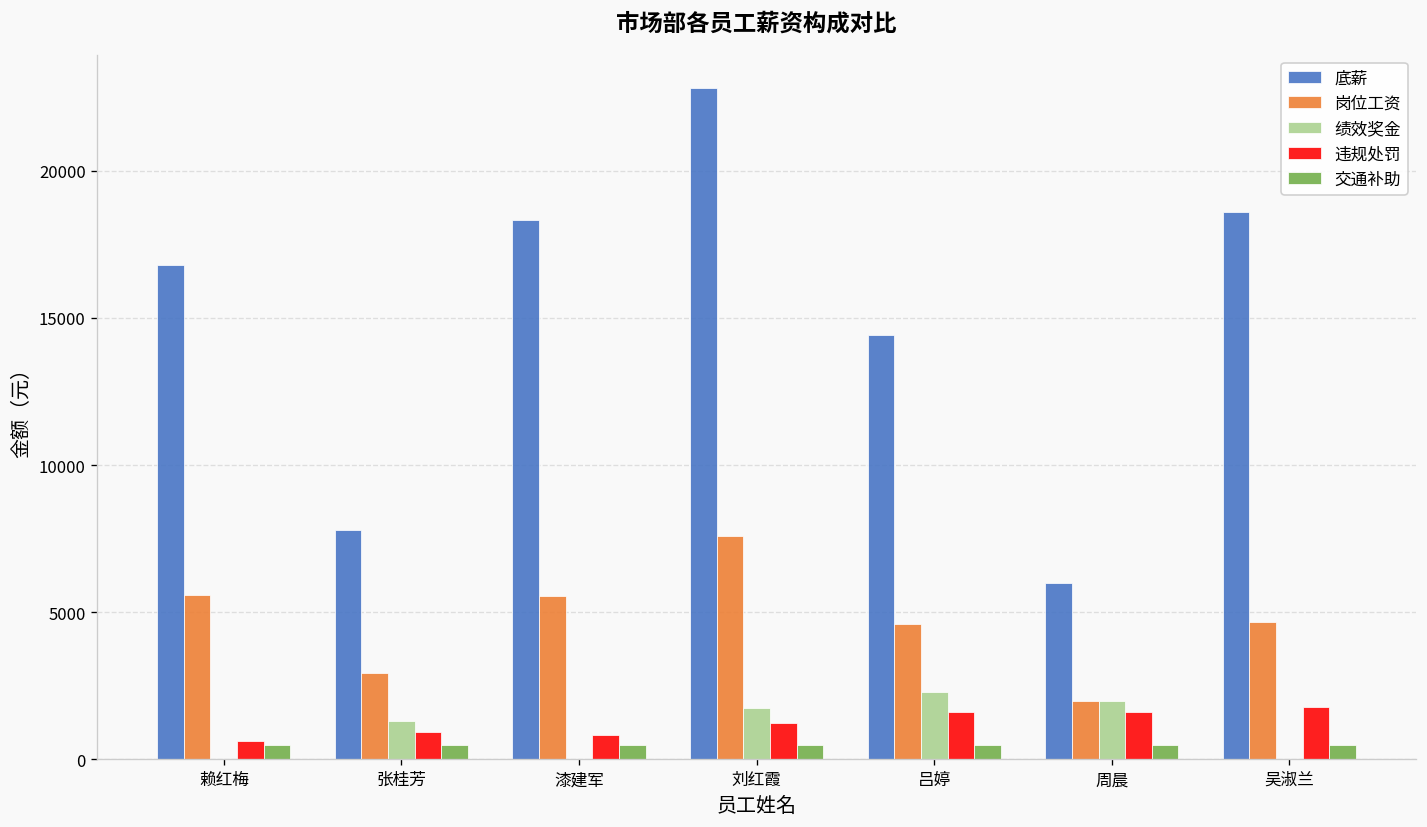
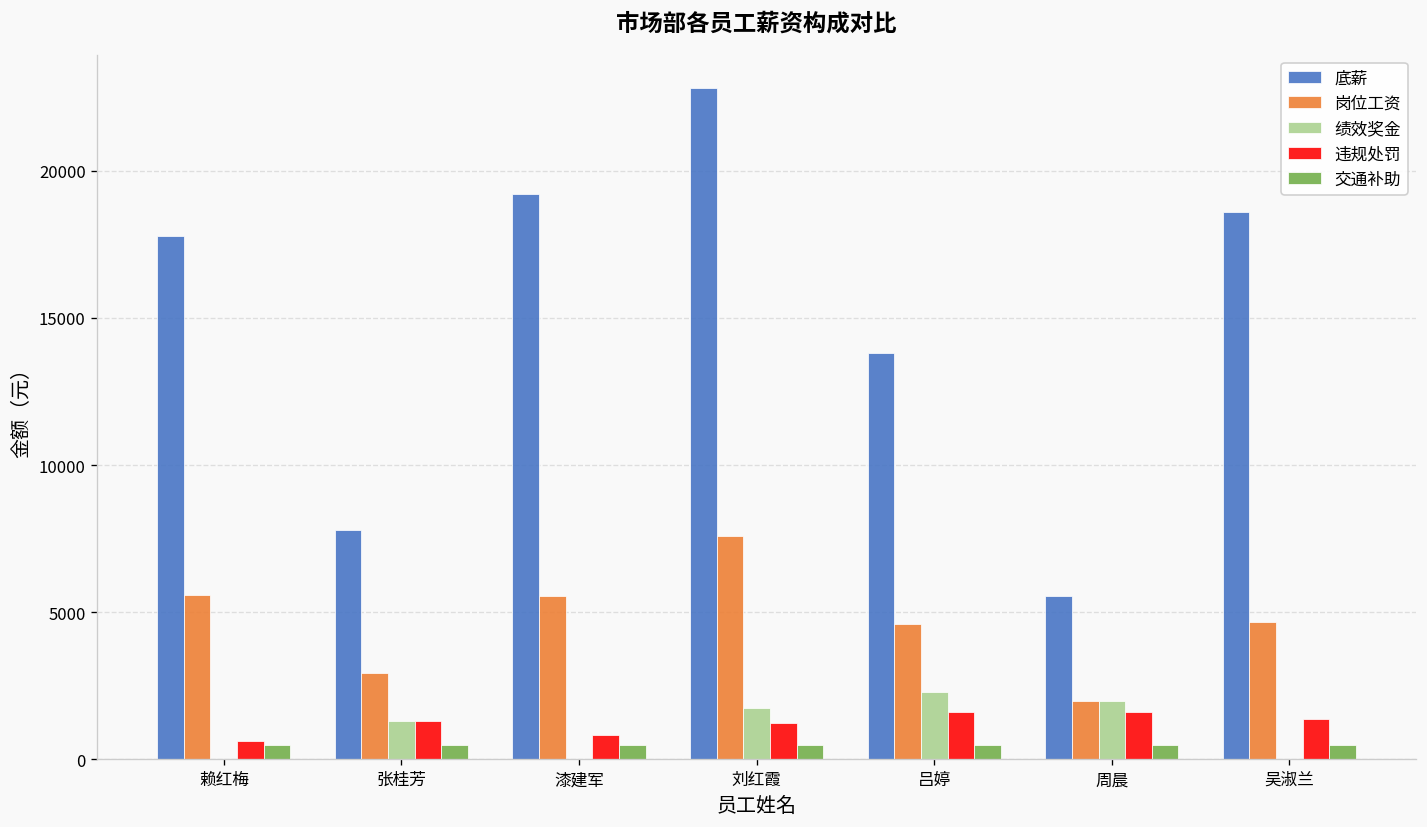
  {
    "底薪": {
-     "赖红梅": 16800,
+     "赖红梅": 17800,
      "张桂芳": 7800,
-     "漆建军": 18300,
+     "漆建军": 19200,
      "刘红霞": 22800,
-     "吕婷": 14400,
-     "周晨": 6000,
+     "吕婷": 13800,
+     "周晨": 5500,
      "吴淑兰": 18600
    },
    "岗位工资": {
      "赖红梅": 5600,
      "张桂芳": 2900,
      "漆建军": 5600,
      "刘红霞": 7600,
      "吕婷": 4600,
      "周晨": 2000,
      "吴淑兰": 4700
    },
    "绩效奖金": {
      "赖红梅": 0,
      "张桂芳": 1300,
      "漆建军": 0,
      "刘红霞": 1800,
      "吕婷": 2300,
      "周晨": 2000,
      "吴淑兰": 0
    },
    "违规处罚": {
      "赖红梅": 600,
-     "张桂芳": 900,
+     "张桂芳": 1300,
      "漆建军": 800,
      "刘红霞": 1200,
      "吕婷": 1600,
      "周晨": 1600,
-     "吴淑兰": 1800
+     "吴淑兰": 1400
    },
    "交通补助": {
      "赖红梅": 500,
      "张桂芳": 500,
      "漆建军": 500,
      "刘红霞": 500,
      "吕婷": 500,
      "周晨": 500,
      "吴淑兰": 500
    }
  }
